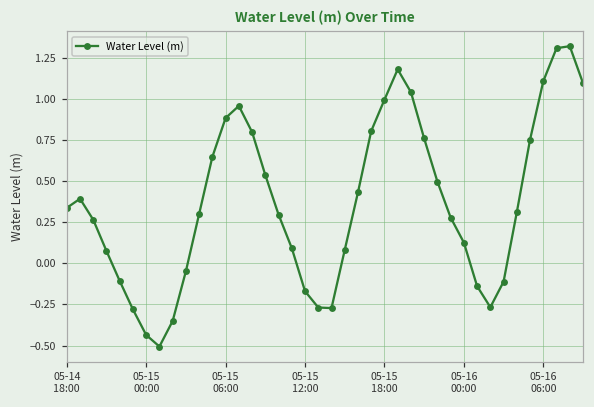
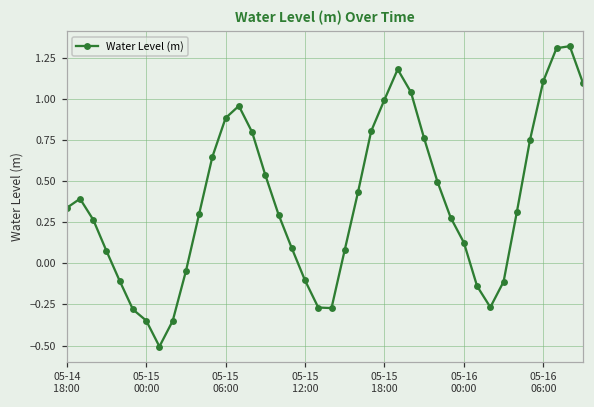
  {
    "05-14 18:00": 0.34,
-   "05-15 00:00": -0.44,
+   "05-15 00:00": -0.35,
    "05-15 06:00": 0.89,
-   "05-15 12:00": -0.17,
+   "05-15 12:00": -0.10,
    "05-15 18:00": 1.00,
    "05-16 00:00": 0.13,
    "05-16 06:00": 1.11
  }
